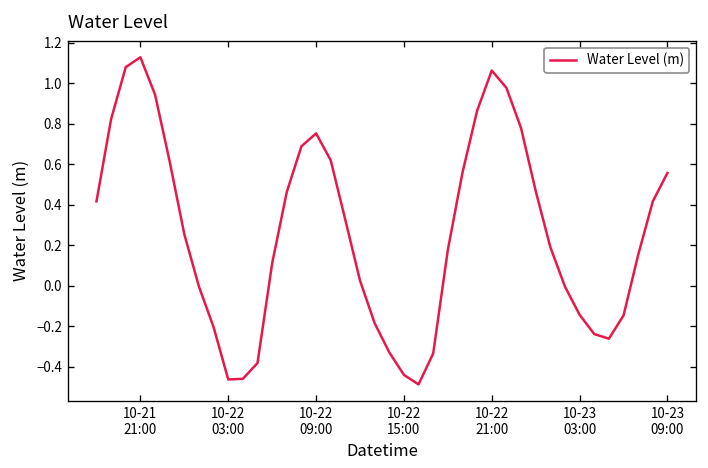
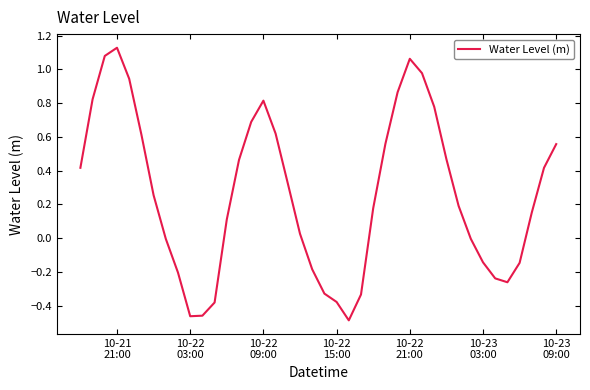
  {
    "10-21 21:00": 1.13,
    "10-22 03:00": -0.46,
-   "10-22 09:00": 0.75,
-   "10-22 15:00": -0.44,
+   "10-22 09:00": 0.81,
+   "10-22 15:00": -0.38,
    "10-22 21:00": 1.06,
    "10-23 03:00": -0.14,
    "10-23 09:00": 0.56
  }
